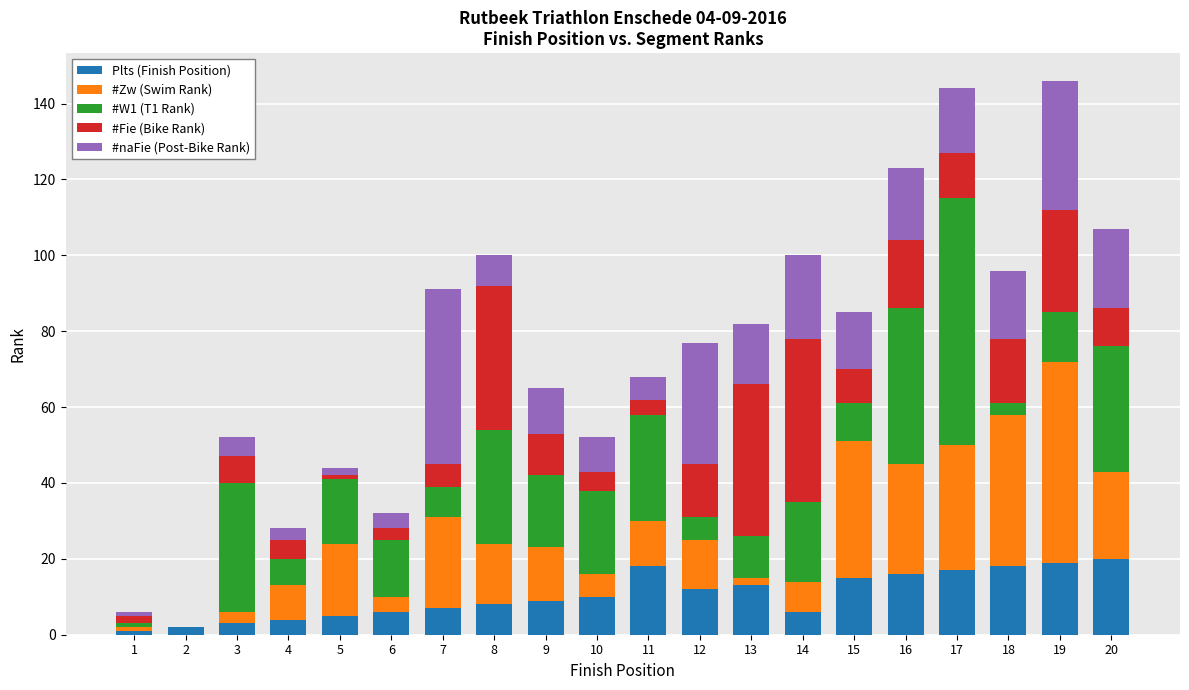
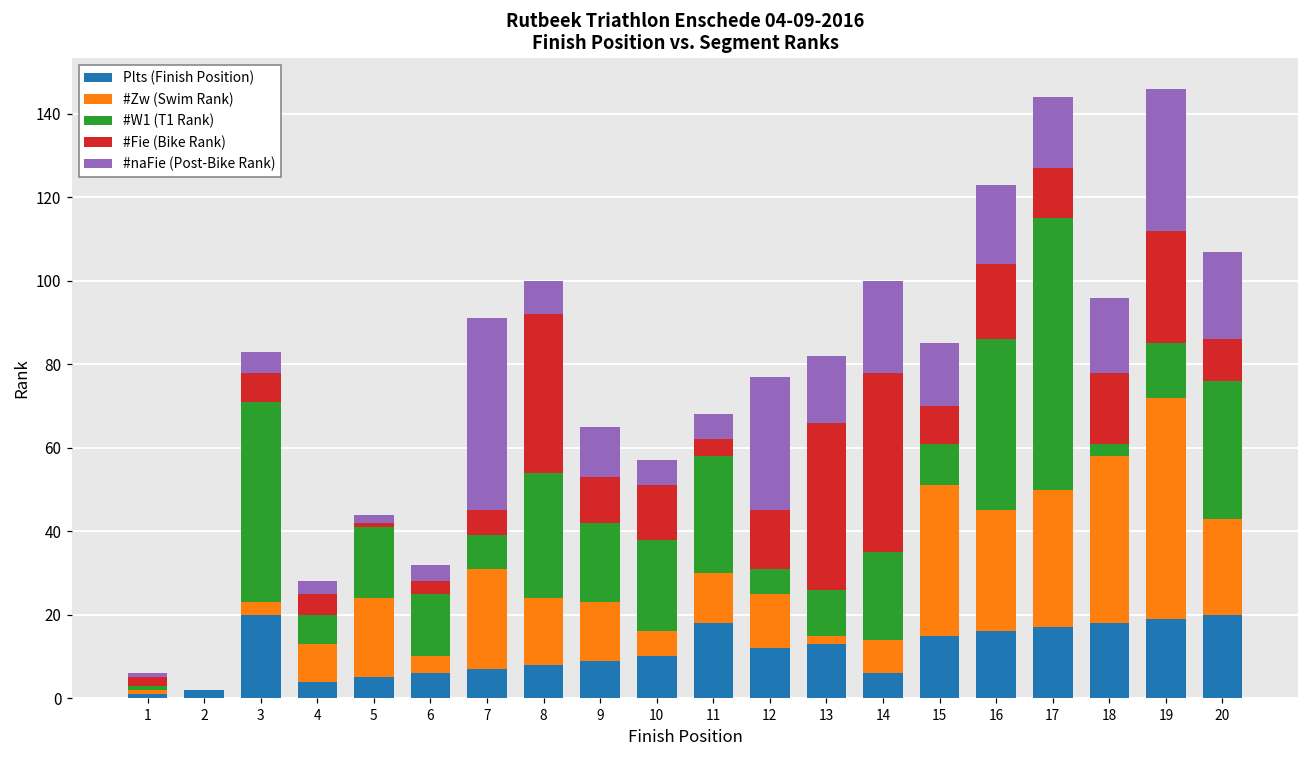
  {
    "Plts (Finish Position)": {
      "1": 1,
      "2": 2,
-     "3": 3,
+     "3": 20,
      "4": 4,
      "5": 5,
      "6": 6,
      "7": 7,
      "8": 8,
      "9": 9,
      "10": 10,
      "11": 18,
      "12": 12,
      "13": 13,
      "14": 6,
      "15": 15,
      "16": 16,
      "17": 17,
      "18": 18,
      "19": 19,
      "20": 20
    },
    "#Zw (Swim Rank)": {
      "1": 1,
      "2": 0,
      "3": 3,
      "4": 9,
      "5": 19,
      "6": 4,
      "7": 24,
      "8": 16,
      "9": 14,
      "10": 6,
      "11": 12,
      "12": 13,
      "13": 2,
      "14": 8,
      "15": 36,
      "16": 29,
      "17": 33,
      "18": 40,
      "19": 53,
      "20": 23
    },
    "#W1 (T1 Rank)": {
      "1": 1,
      "2": 0,
-     "3": 34,
+     "3": 48,
      "4": 7,
      "5": 17,
      "6": 15,
      "7": 8,
      "8": 30,
      "9": 19,
      "10": 22,
      "11": 28,
      "12": 6,
      "13": 11,
      "14": 21,
      "15": 10,
      "16": 41,
      "17": 65,
      "18": 3,
      "19": 13,
      "20": 33
    },
    "#Fie (Bike Rank)": {
      "1": 2,
      "2": 0,
      "3": 7,
      "4": 5,
      "5": 1,
      "6": 3,
      "7": 6,
      "8": 38,
      "9": 11,
-     "10": 5,
+     "10": 13,
      "11": 4,
      "12": 14,
      "13": 40,
      "14": 43,
      "15": 9,
      "16": 18,
      "17": 12,
      "18": 17,
      "19": 27,
      "20": 10
    },
    "#naFie (Post-Bike Rank)": {
      "1": 1,
      "2": 0,
      "3": 5,
      "4": 3,
      "5": 2,
      "6": 4,
      "7": 46,
      "8": 8,
      "9": 12,
-     "10": 9,
+     "10": 6,
      "11": 6,
      "12": 32,
      "13": 16,
      "14": 22,
      "15": 15,
      "16": 19,
      "17": 17,
      "18": 18,
      "19": 34,
      "20": 21
    }
  }
